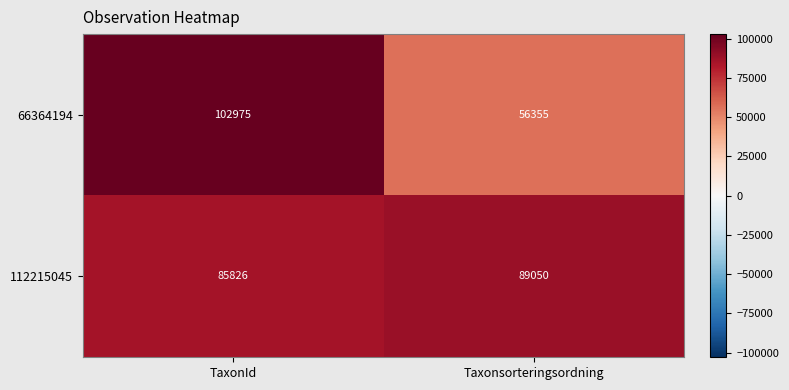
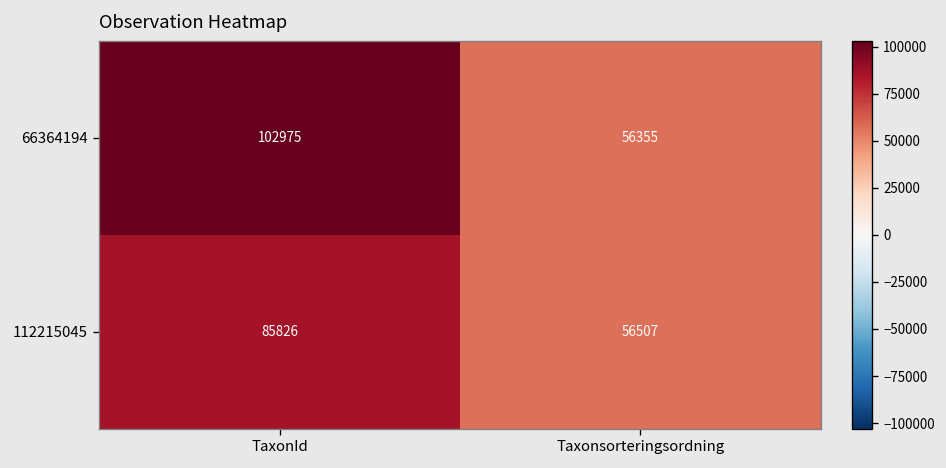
  {
    "66364194": {
      "TaxonId": 102975,
      "Taxonsorteringsordning": 56355
    },
    "112215045": {
      "TaxonId": 85826,
-     "Taxonsorteringsordning": 89050
+     "Taxonsorteringsordning": 56507
    }
  }
